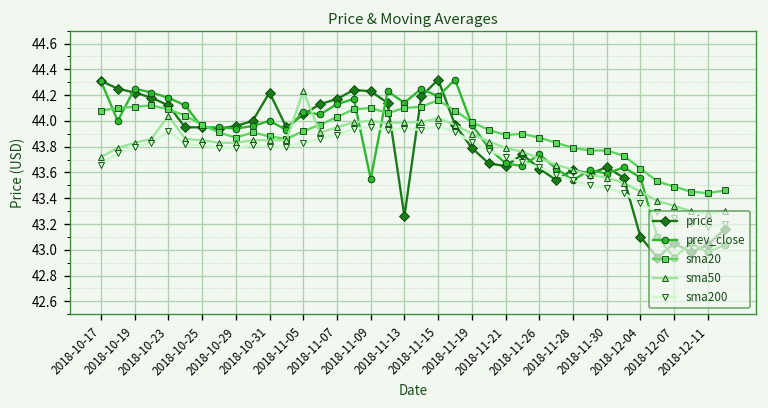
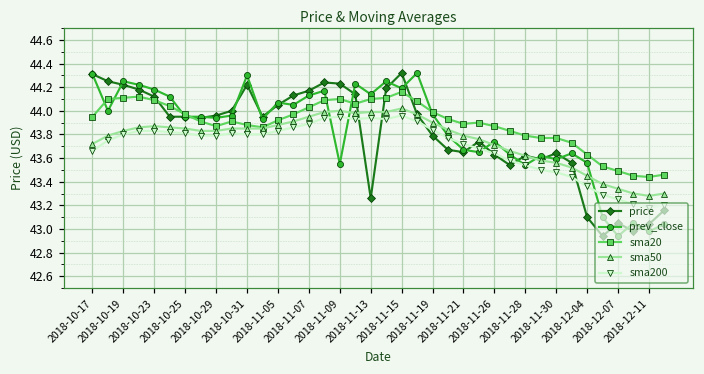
  {
    "price": {
      "2018-10-19": 44.22,
      "2018-10-23": 44.12,
      "2018-10-31": 44.22,
      "2018-11-07": 44.17,
      "2018-11-09": 44.23,
      "2018-11-13": 43.26,
      "2018-11-15": 44.32,
      "2018-11-19": 43.79,
      "2018-11-30": 43.64,
      "2018-12-04": 43.10
    },
    "prev_close": {
      "2018-10-19": 44.25,
      "2018-10-23": 44.2,
-     "2018-10-31": 44.0,
+     "2018-10-31": 44.3,
      "2018-11-07": 44.13,
      "2018-11-09": 43.55,
      "2018-11-13": 44.14,
      "2018-11-15": 44.2,
      "2018-11-26": 43.74,
      "2018-11-30": 43.6,
      "2018-12-04": 43.56
    },
    "sma20": {
-     "2018-10-17": 44.08,
+     "2018-10-17": 43.95,
      "2018-10-19": 44.11,
      "2018-10-23": 44.09,
      "2018-10-29": 43.87,
      "2018-10-31": 43.88,
      "2018-11-05": 43.92,
      "2018-11-07": 44.03,
      "2018-11-09": 44.10,
      "2018-11-13": 44.10,
      "2018-11-15": 44.16,
      "2018-11-21": 43.89,
      "2018-11-26": 43.87,
      "2018-11-28": 43.79,
      "2018-11-30": 43.77,
      "2018-12-04": 43.63,
      "2018-12-07": 43.49,
      "2018-12-11": 43.44
    },
    "sma50": {
      "2018-10-17": 43.72,
      "2018-10-19": 43.83,
-     "2018-10-23": 44.04,
+     "2018-10-23": 43.87,
      "2018-10-25": 43.85,
      "2018-10-29": 43.83,
      "2018-10-31": 43.85,
-     "2018-11-05": 44.23,
+     "2018-11-05": 43.88,
      "2018-11-07": 43.95,
      "2018-11-09": 44.00,
      "2018-11-13": 43.99,
      "2018-11-15": 44.02,
      "2018-11-19": 43.90,
      "2018-11-21": 43.79,
      "2018-11-26": 43.71,
      "2018-11-30": 43.56,
      "2018-12-04": 43.45,
      "2018-12-07": 43.34,
      "2018-12-11": 43.28
    },
    "sma200": {
      "2018-10-17": 43.66,
      "2018-10-19": 43.80,
-     "2018-10-23": 43.92,
+     "2018-10-23": 43.83,
      "2018-10-25": 43.81,
      "2018-10-29": 43.79,
      "2018-10-31": 43.80,
      "2018-11-05": 43.83,
      "2018-11-07": 43.89,
      "2018-11-09": 43.95,
      "2018-11-13": 43.94,
      "2018-11-15": 43.96,
      "2018-11-19": 43.84,
      "2018-11-21": 43.72,
      "2018-11-30": 43.48,
      "2018-12-04": 43.36
    }
  }
